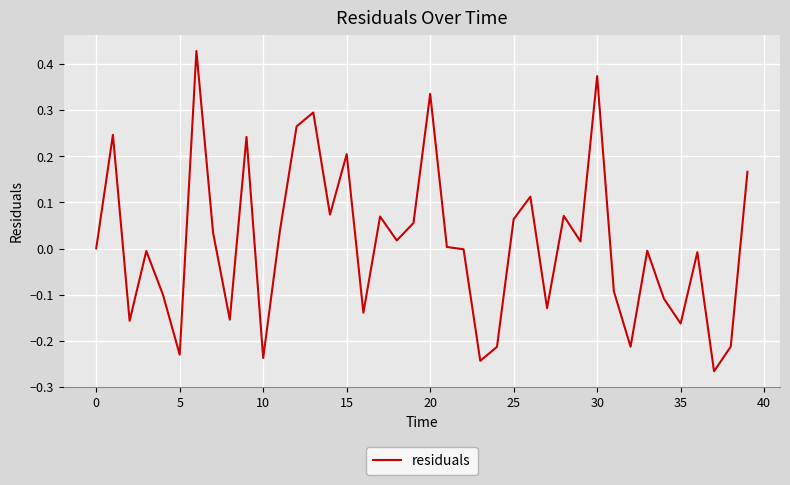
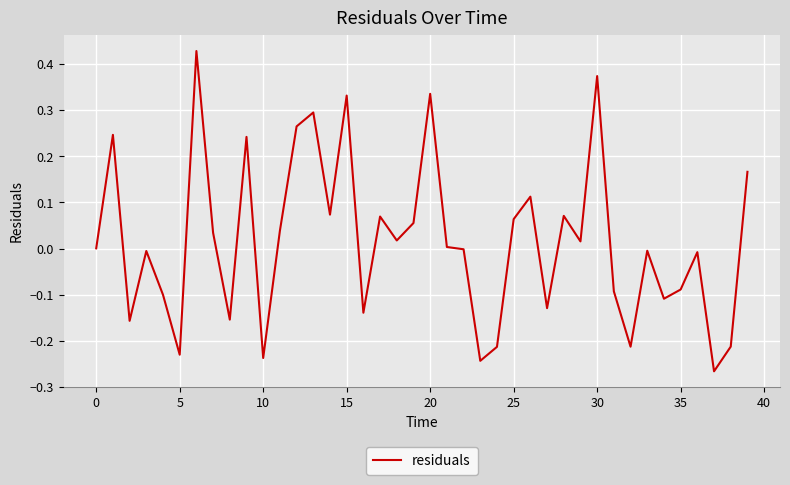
  {
    "0": 0.00,
    "5": -0.23,
    "10": -0.24,
-   "15": 0.20,
+   "15": 0.33,
    "20": 0.34,
    "25": 0.06,
    "30": 0.37,
-   "35": -0.16
+   "35": -0.09
  }
